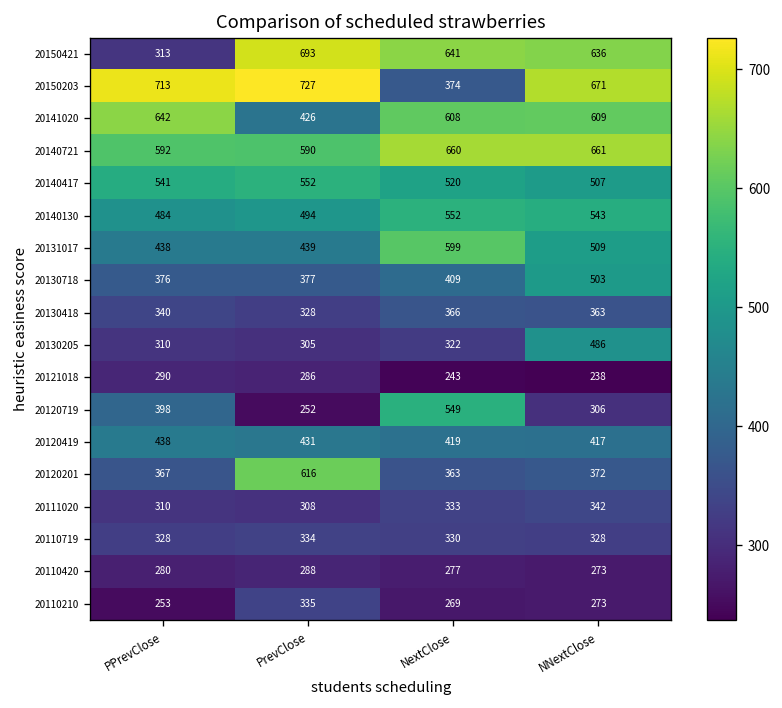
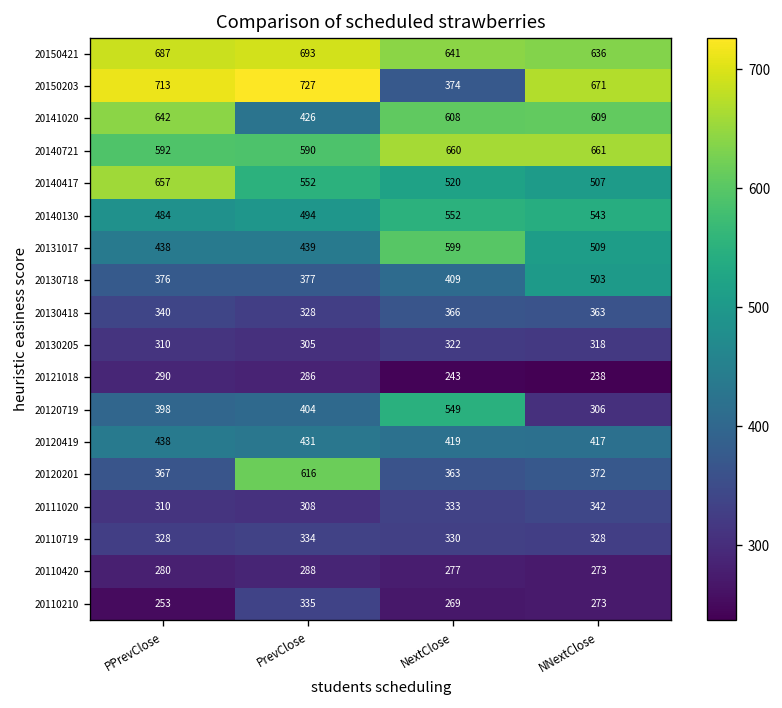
  {
    "20150421": {
-     "PPrevClose": 313,
+     "PPrevClose": 687,
      "PrevClose": 693,
      "NextClose": 641,
      "NNextClose": 636
    },
    "20150203": {
      "PPrevClose": 713,
      "PrevClose": 727,
      "NextClose": 374,
      "NNextClose": 671
    },
    "20141020": {
      "PPrevClose": 642,
      "PrevClose": 426,
      "NextClose": 608,
      "NNextClose": 609
    },
    "20140721": {
      "PPrevClose": 592,
      "PrevClose": 590,
      "NextClose": 660,
      "NNextClose": 661
    },
    "20140417": {
-     "PPrevClose": 541,
+     "PPrevClose": 657,
      "PrevClose": 552,
      "NextClose": 520,
      "NNextClose": 507
    },
    "20140130": {
      "PPrevClose": 484,
      "PrevClose": 494,
      "NextClose": 552,
      "NNextClose": 543
    },
    "20131017": {
      "PPrevClose": 438,
      "PrevClose": 439,
      "NextClose": 599,
      "NNextClose": 509
    },
    "20130718": {
      "PPrevClose": 376,
      "PrevClose": 377,
      "NextClose": 409,
      "NNextClose": 503
    },
    "20130418": {
      "PPrevClose": 340,
      "PrevClose": 328,
      "NextClose": 366,
      "NNextClose": 363
    },
    "20130205": {
      "PPrevClose": 310,
      "PrevClose": 305,
      "NextClose": 322,
-     "NNextClose": 486
+     "NNextClose": 318
    },
    "20121018": {
      "PPrevClose": 290,
      "PrevClose": 286,
      "NextClose": 243,
      "NNextClose": 238
    },
    "20120719": {
      "PPrevClose": 398,
-     "PrevClose": 252,
+     "PrevClose": 404,
      "NextClose": 549,
      "NNextClose": 306
    },
    "20120419": {
      "PPrevClose": 438,
      "PrevClose": 431,
      "NextClose": 419,
      "NNextClose": 417
    },
    "20120201": {
      "PPrevClose": 367,
      "PrevClose": 616,
      "NextClose": 363,
      "NNextClose": 372
    },
    "20111020": {
      "PPrevClose": 310,
      "PrevClose": 308,
      "NextClose": 333,
      "NNextClose": 342
    },
    "20110719": {
      "PPrevClose": 328,
      "PrevClose": 334,
      "NextClose": 330,
      "NNextClose": 328
    },
    "20110420": {
      "PPrevClose": 280,
      "PrevClose": 288,
      "NextClose": 277,
      "NNextClose": 273
    },
    "20110210": {
      "PPrevClose": 253,
      "PrevClose": 335,
      "NextClose": 269,
      "NNextClose": 273
    }
  }
